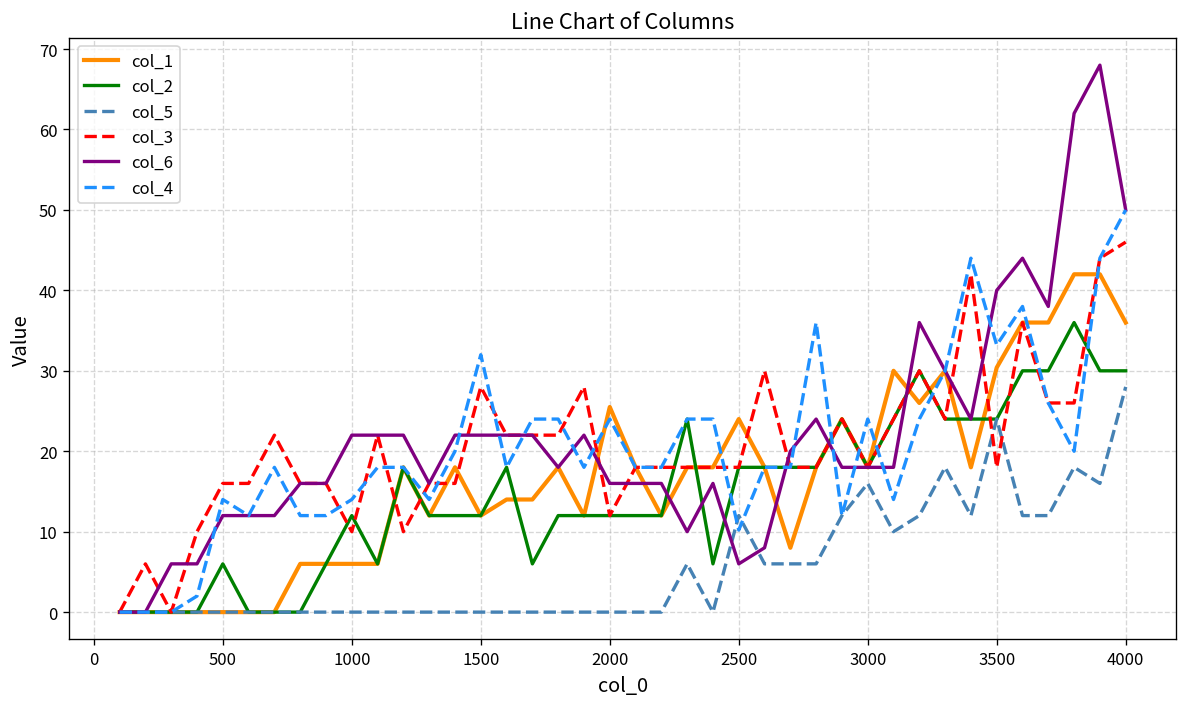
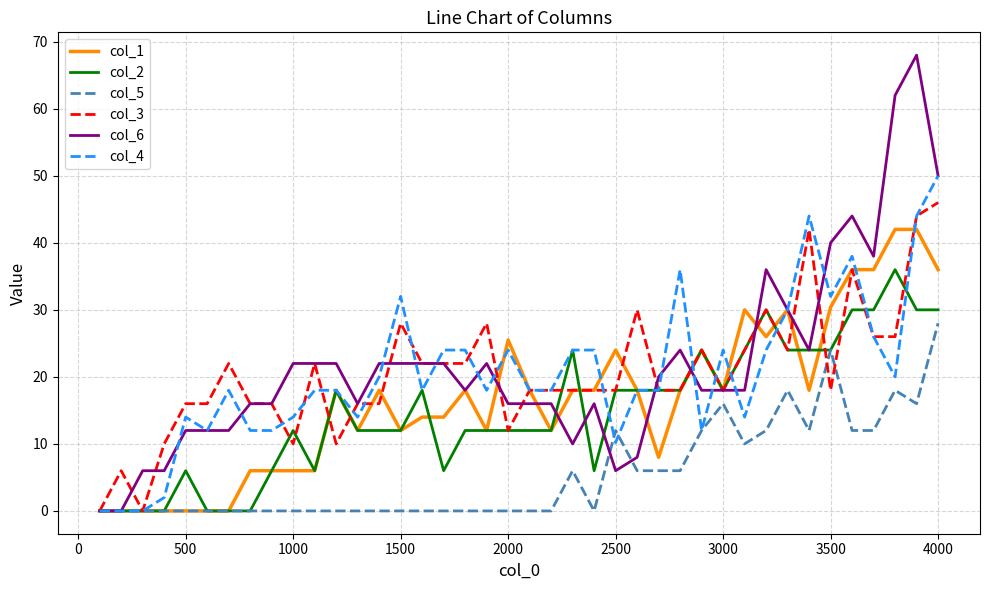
  {
    "col_1": {
      "1000": 6,
      "2000": 26,
      "2500": 24,
      "3500": 30,
      "4000": 36
    },
    "col_2": {
      "500": 6,
      "1000": 12,
      "4000": 30
    },
    "col_5": {
      "1000": 0,
      "1500": 0,
      "2000": 0,
      "2500": 12,
      "3000": 16,
      "4000": 28
    },
    "col_3": {
      "500": 16,
      "1000": 10,
      "1500": 28,
      "3500": 18,
      "4000": 46
    },
    "col_6": {
      "500": 12,
      "1000": 22,
      "1500": 22,
      "2000": 16,
      "2500": 6,
      "3500": 40
    },
    "col_4": {
      "500": 14,
      "1000": 14,
      "1500": 32,
      "2000": 24,
      "2500": 10,
      "3000": 24,
-     "3500": 33
+     "3500": 32
    }
  }
